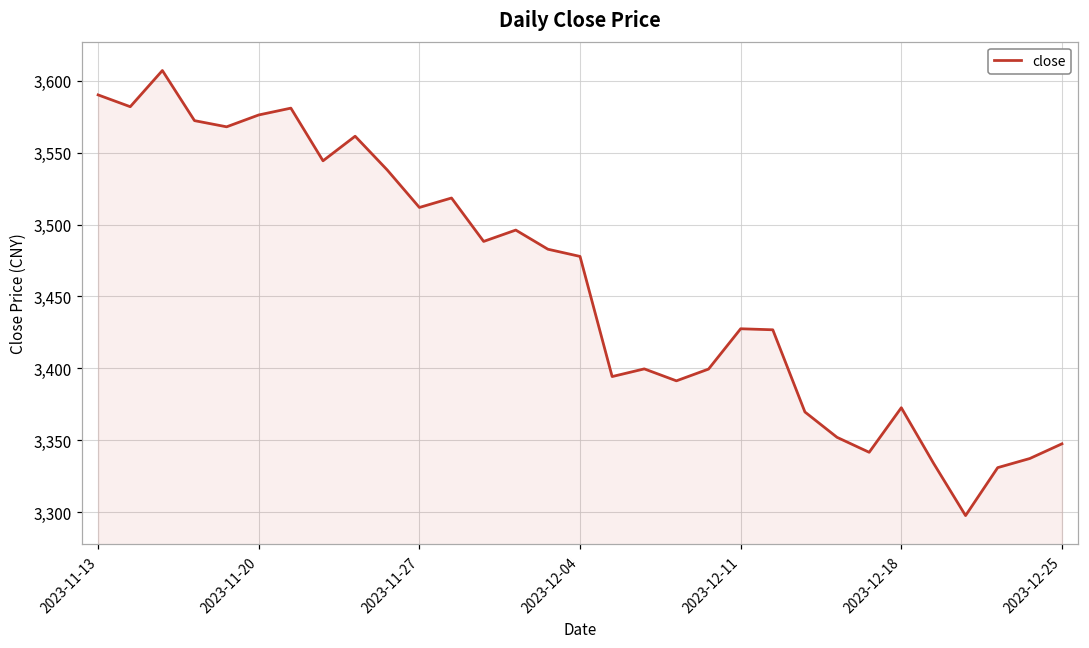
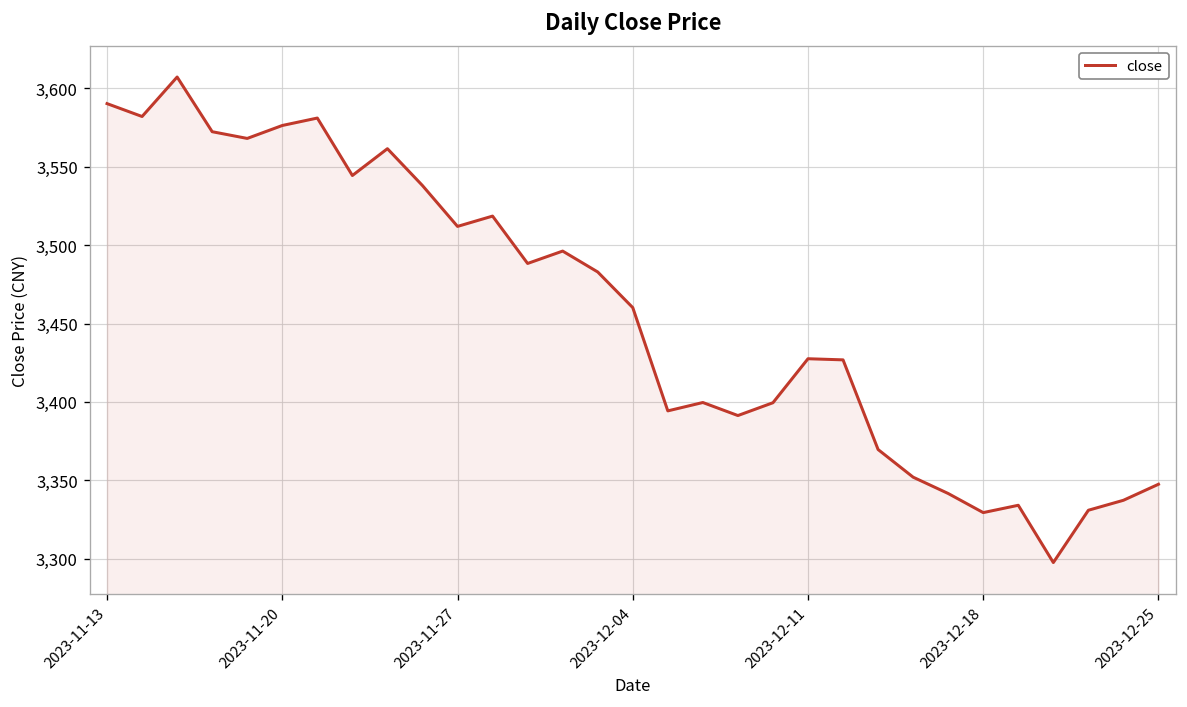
  {
    "2023-11-13": "3,590",
    "2023-11-20": "3,576",
    "2023-11-27": "3,512",
-   "2023-12-04": "3,478",
+   "2023-12-04": "3,460",
    "2023-12-11": "3,428",
-   "2023-12-18": "3,373",
+   "2023-12-18": "3,329",
    "2023-12-25": "3,347"
  }
